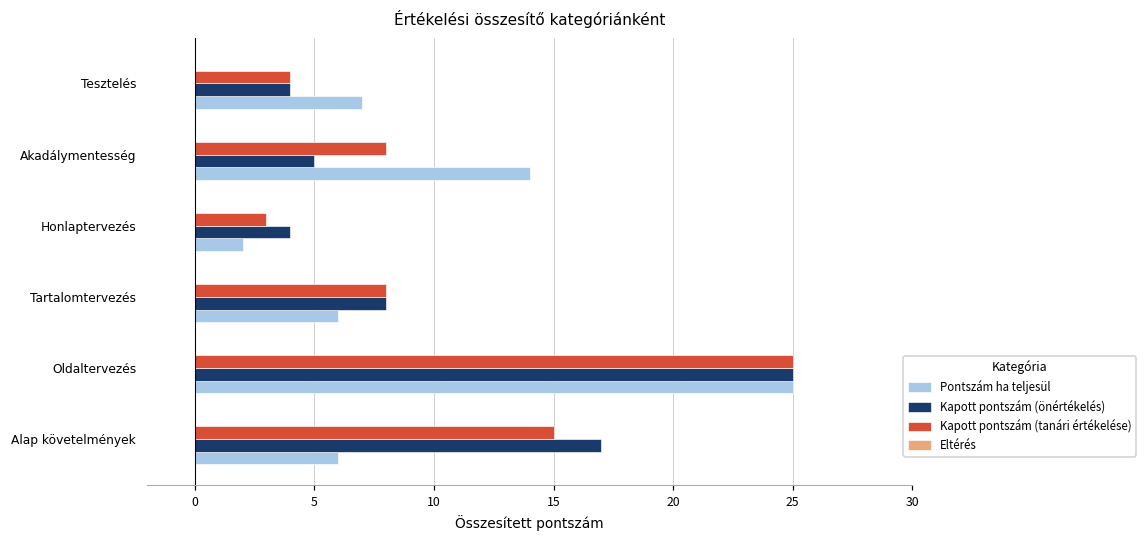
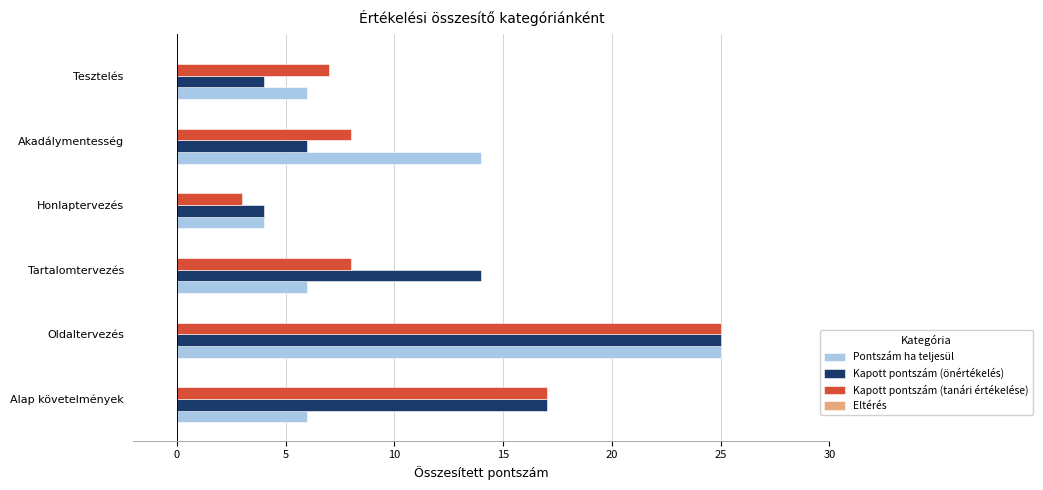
  {
    "Pontszám ha teljesül": {
-     "Tesztelés": 7,
+     "Tesztelés": 6,
      "Akadálymentesség": 14,
-     "Honlaptervezés": 2,
+     "Honlaptervezés": 4,
      "Tartalomtervezés": 6,
      "Oldaltervezés": 25,
      "Alap követelmények": 6
    },
    "Kapott pontszám (önértékelés)": {
      "Tesztelés": 4,
-     "Akadálymentesség": 5,
+     "Akadálymentesség": 6,
      "Honlaptervezés": 4,
-     "Tartalomtervezés": 8,
+     "Tartalomtervezés": 14,
      "Oldaltervezés": 25,
      "Alap követelmények": 17
    },
    "Kapott pontszám (tanári értékelése)": {
-     "Tesztelés": 4,
+     "Tesztelés": 7,
      "Akadálymentesség": 8,
      "Honlaptervezés": 3,
      "Tartalomtervezés": 8,
      "Oldaltervezés": 25,
-     "Alap követelmények": 15
+     "Alap követelmények": 17
    },
    "Eltérés": {
      "Tesztelés": 0,
      "Akadálymentesség": 0,
      "Honlaptervezés": 0,
      "Tartalomtervezés": 0,
      "Oldaltervezés": 0,
      "Alap követelmények": 0
    }
  }
